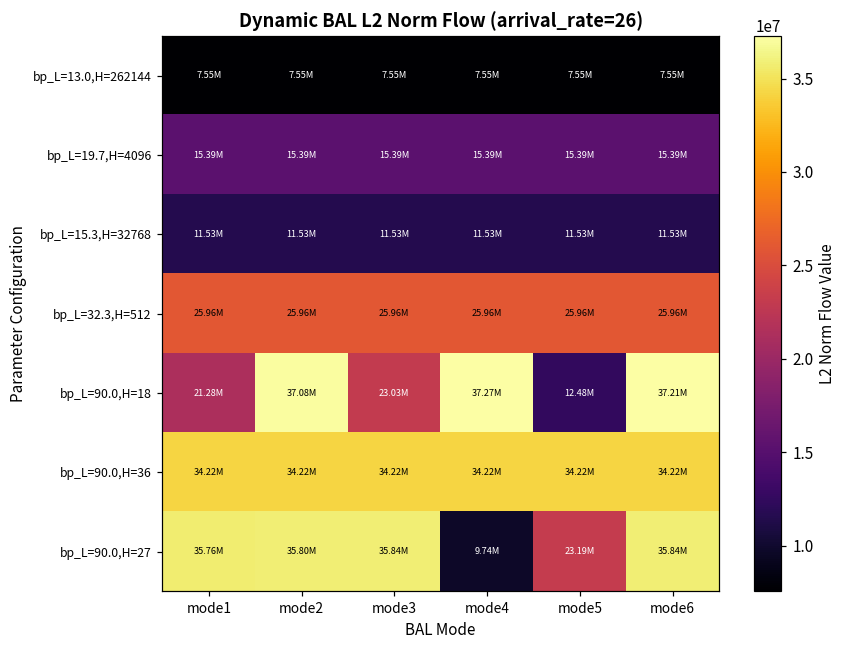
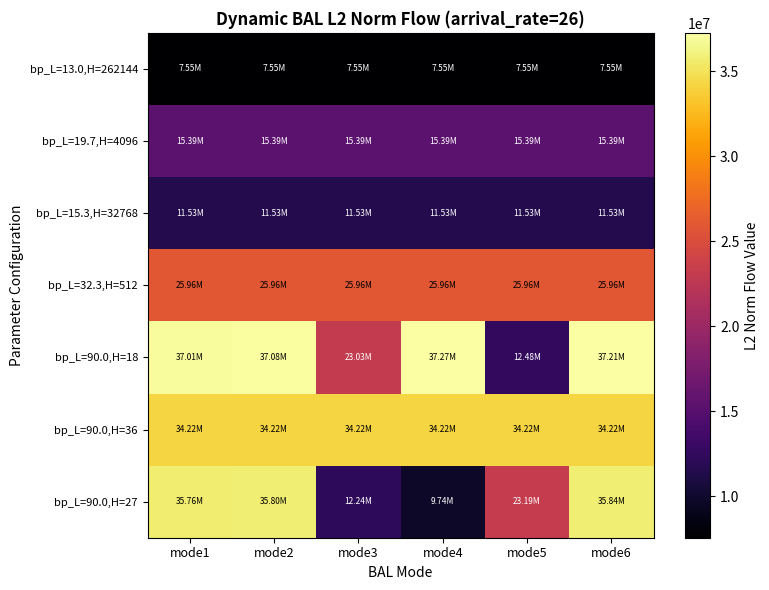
  {
    "bp_L=13.0,H=262144": {
      "mode1": "7.55M",
      "mode2": "7.55M",
      "mode3": "7.55M",
      "mode4": "7.55M",
      "mode5": "7.55M",
      "mode6": "7.55M"
    },
    "bp_L=19.7,H=4096": {
      "mode1": "15.39M",
      "mode2": "15.39M",
      "mode3": "15.39M",
      "mode4": "15.39M",
      "mode5": "15.39M",
      "mode6": "15.39M"
    },
    "bp_L=15.3,H=32768": {
      "mode1": "11.53M",
      "mode2": "11.53M",
      "mode3": "11.53M",
      "mode4": "11.53M",
      "mode5": "11.53M",
      "mode6": "11.53M"
    },
    "bp_L=32.3,H=512": {
      "mode1": "25.96M",
      "mode2": "25.96M",
      "mode3": "25.96M",
      "mode4": "25.96M",
      "mode5": "25.96M",
      "mode6": "25.96M"
    },
    "bp_L=90.0,H=18": {
-     "mode1": "21.28M",
+     "mode1": "37.01M",
      "mode2": "37.08M",
      "mode3": "23.03M",
      "mode4": "37.27M",
      "mode5": "12.48M",
      "mode6": "37.21M"
    },
    "bp_L=90.0,H=36": {
      "mode1": "34.22M",
      "mode2": "34.22M",
      "mode3": "34.22M",
      "mode4": "34.22M",
      "mode5": "34.22M",
      "mode6": "34.22M"
    },
    "bp_L=90.0,H=27": {
      "mode1": "35.76M",
      "mode2": "35.80M",
-     "mode3": "35.84M",
+     "mode3": "12.24M",
      "mode4": "9.74M",
      "mode5": "23.19M",
      "mode6": "35.84M"
    }
  }
